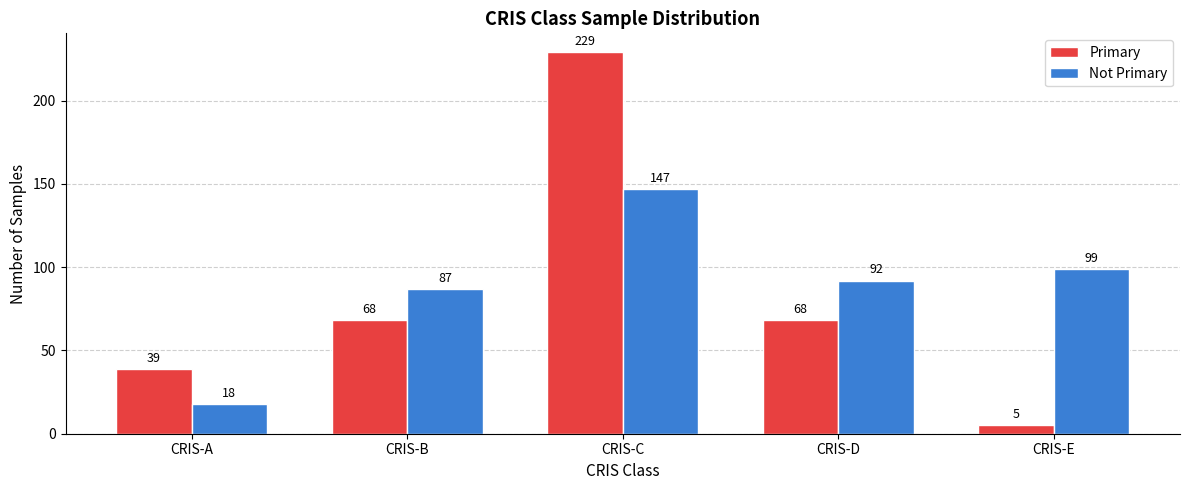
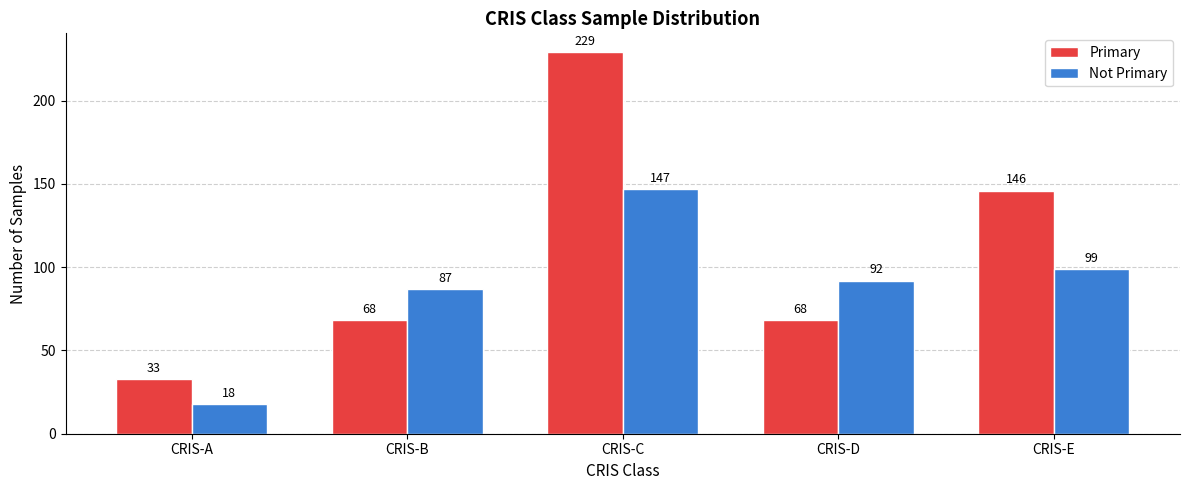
  {
    "Primary": {
-     "CRIS-A": 39,
+     "CRIS-A": 33,
      "CRIS-B": 68,
      "CRIS-C": 229,
      "CRIS-D": 68,
-     "CRIS-E": 5
+     "CRIS-E": 146
    },
    "Not Primary": {
      "CRIS-A": 18,
      "CRIS-B": 87,
      "CRIS-C": 147,
      "CRIS-D": 92,
      "CRIS-E": 99
    }
  }
